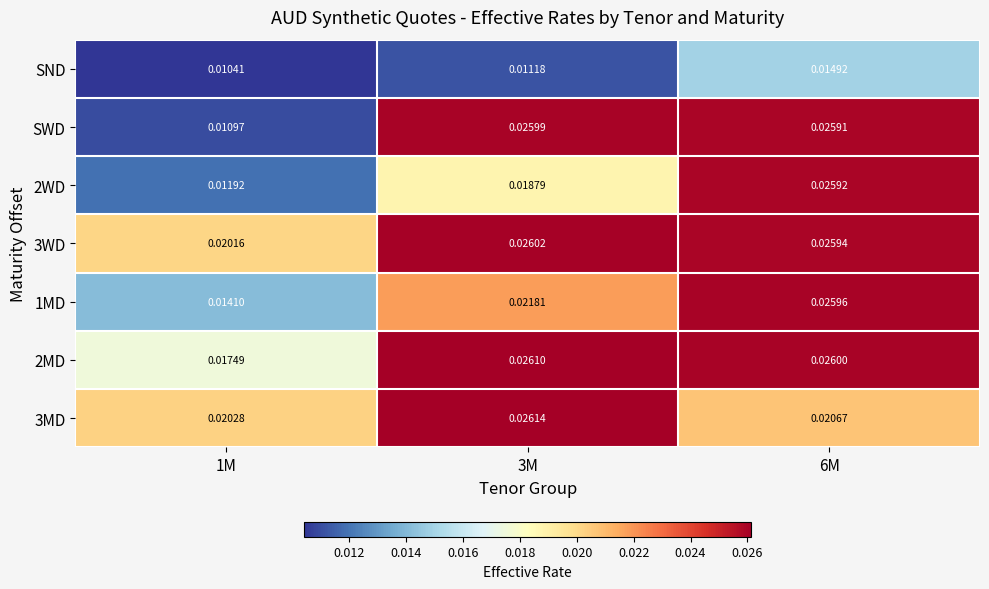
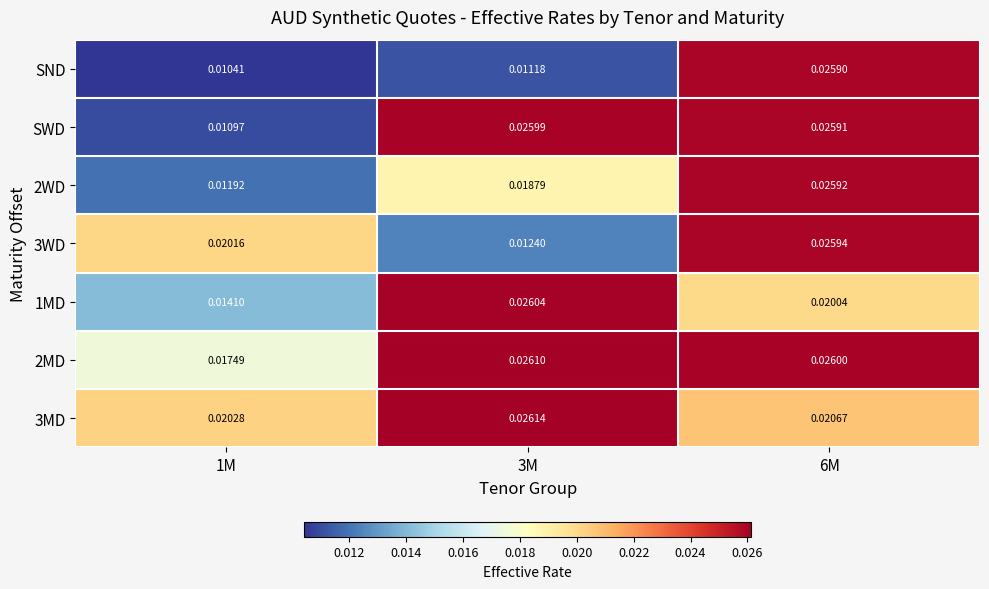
  {
    "SND": {
      "1M": 0.01041,
      "3M": 0.01118,
-     "6M": 0.01492
+     "6M": 0.02590
    },
    "SWD": {
      "1M": 0.01097,
      "3M": 0.02599,
      "6M": 0.02591
    },
    "2WD": {
      "1M": 0.01192,
      "3M": 0.01879,
      "6M": 0.02592
    },
    "3WD": {
      "1M": 0.02016,
-     "3M": 0.02602,
+     "3M": 0.01240,
      "6M": 0.02594
    },
    "1MD": {
      "1M": 0.01410,
-     "3M": 0.02181,
-     "6M": 0.02596
+     "3M": 0.02604,
+     "6M": 0.02004
    },
    "2MD": {
      "1M": 0.01749,
      "3M": 0.02610,
      "6M": 0.02600
    },
    "3MD": {
      "1M": 0.02028,
      "3M": 0.02614,
      "6M": 0.02067
    }
  }
